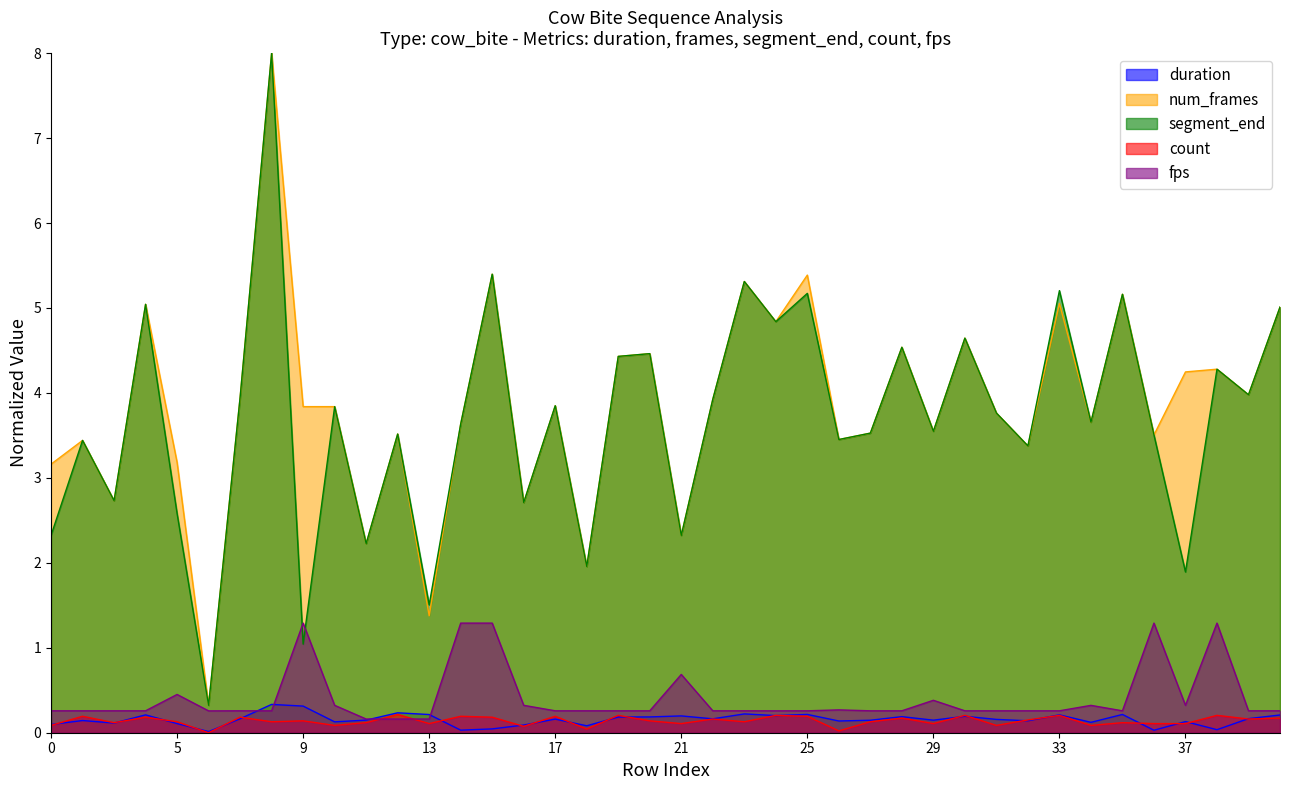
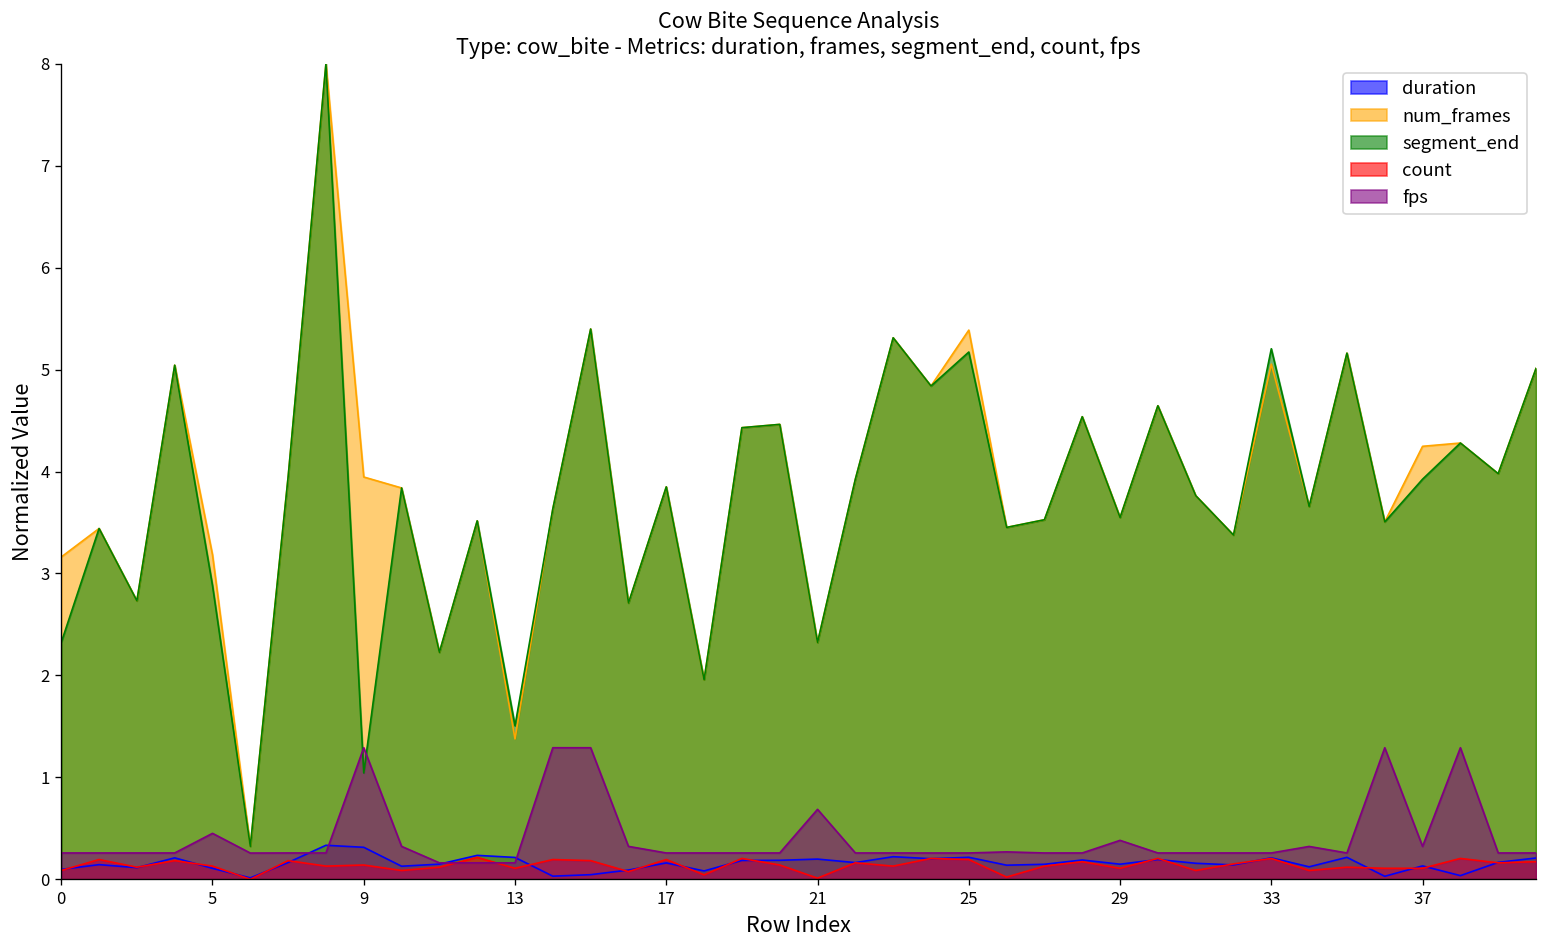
  {
    "duration": {
      "9": 0.3,
      "13": 0.2,
      "17": 0.2,
      "21": 0.2,
      "29": 0.1
    },
    "num_frames": {
      "0": 3.2,
      "5": 3.2,
-     "9": 3.8,
+     "9": 3.9,
      "13": 1.4,
      "25": 5.4,
      "33": 5.1,
      "37": 4.2
    },
    "segment_end": {
      "0": 2.3,
-     "5": 2.6,
+     "5": 2.9,
      "9": 1.0,
      "13": 1.5,
      "25": 5.2,
      "33": 5.2,
-     "37": 1.9
+     "37": 3.9
    },
    "count": {
      "9": 0.1,
      "13": 0.1,
      "17": 0.2,
-     "21": 0.1,
+     "21": 0.0,
      "29": 0.1
    },
    "fps": {
      "0": 0.3,
      "5": 0.5,
      "9": 1.3,
      "13": 0.2,
      "17": 0.3,
      "21": 0.7,
      "25": 0.3,
      "29": 0.4,
      "33": 0.3,
      "37": 0.3
    }
  }
